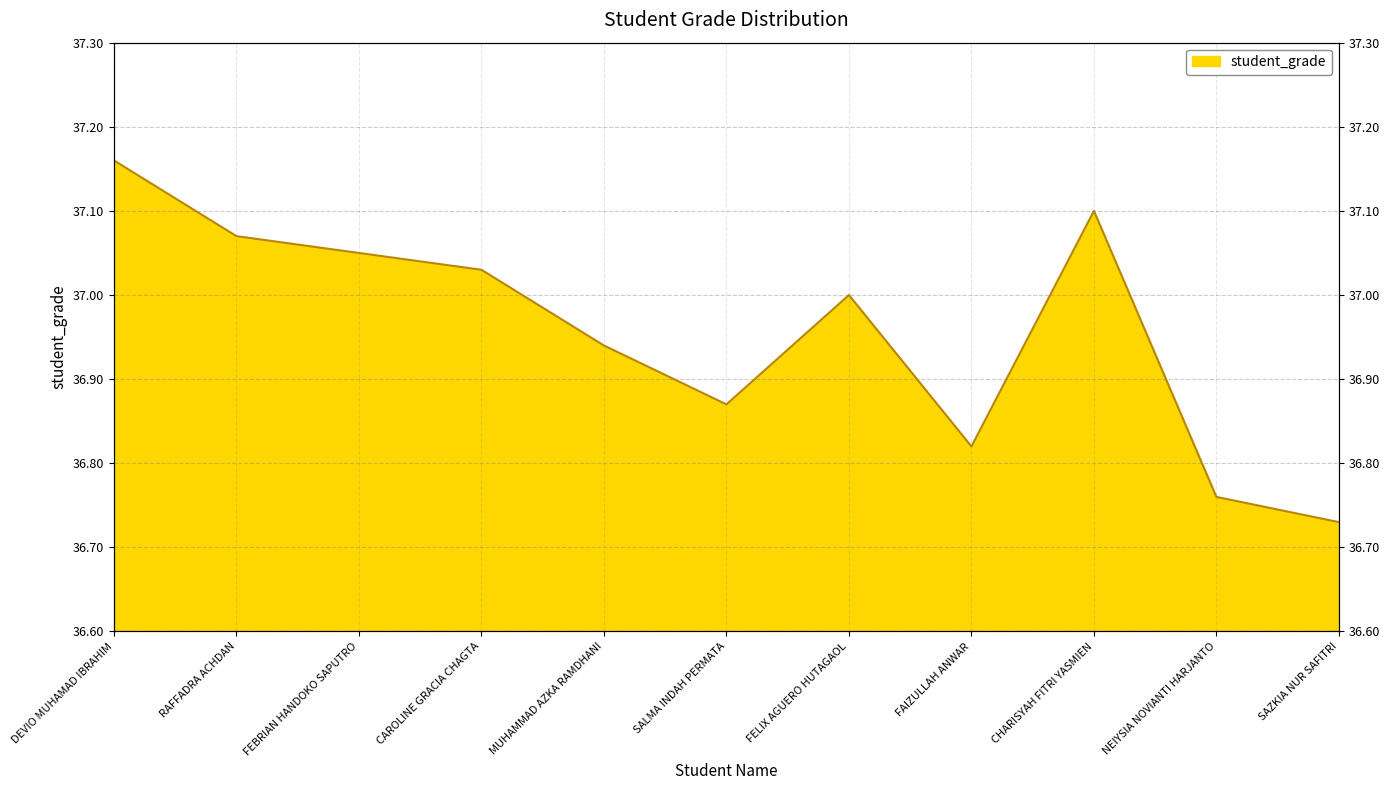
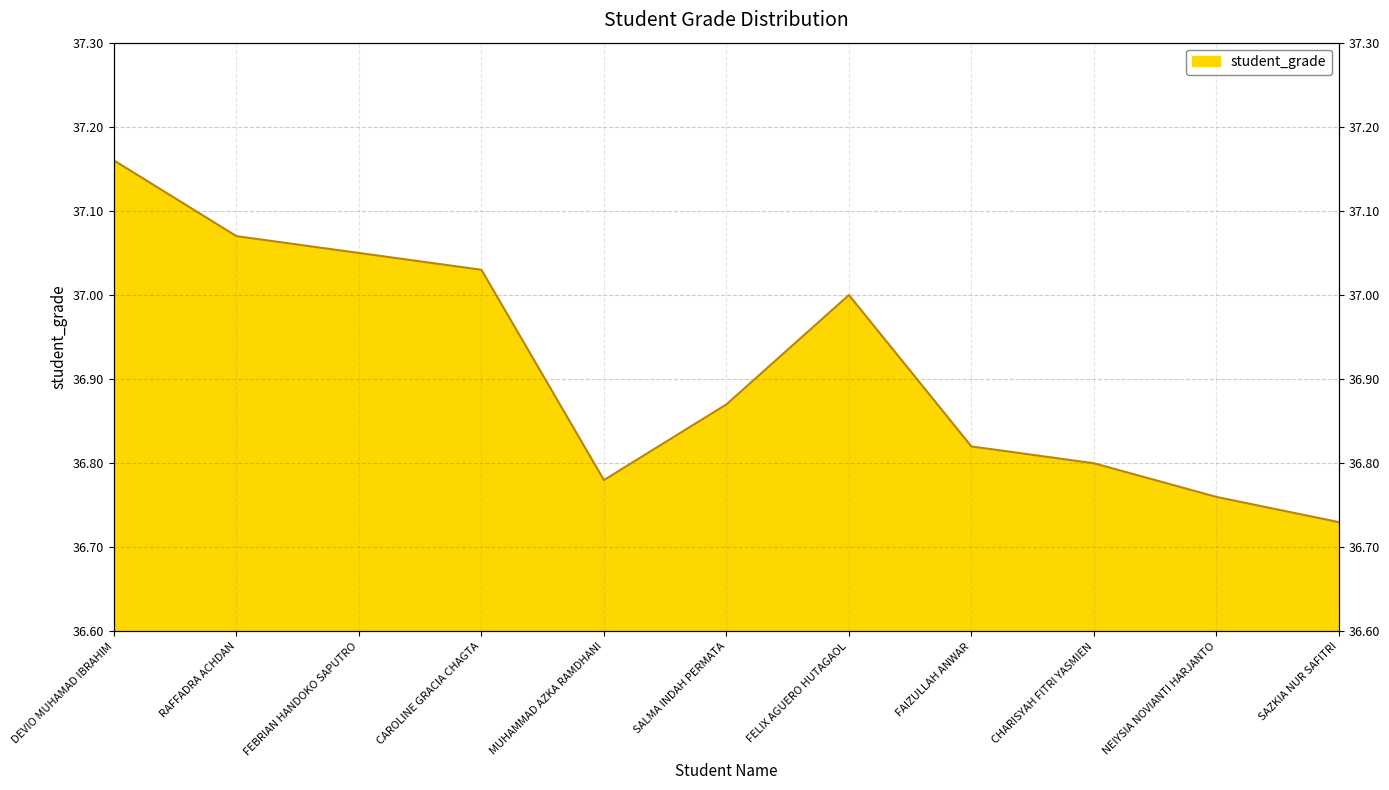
  {
    "DEVIO MUHAMAD IBRAHIM": 37.16,
    "RAFFADRA ACHDAN": 37.07,
    "FEBRIAN HANDOKO SAPUTRO": 37.05,
    "CAROLINE GRACIA CHAGTA": 37.03,
-   "MUHAMMAD AZKA RAMDHANI": 36.94,
+   "MUHAMMAD AZKA RAMDHANI": 36.78,
    "SALMA INDAH PERMATA": 36.87,
    "FELIX AGUERO HUTAGAOL": 37.00,
    "FAIZULLAH ANWAR": 36.82,
-   "CHARISYAH FITRI YASMIEN": 37.1,
+   "CHARISYAH FITRI YASMIEN": 36.8,
    "NEIYSIA NOVIANTI HARJANTO": 36.76,
    "SAZKIA NUR SAFITRI": 36.73
  }
